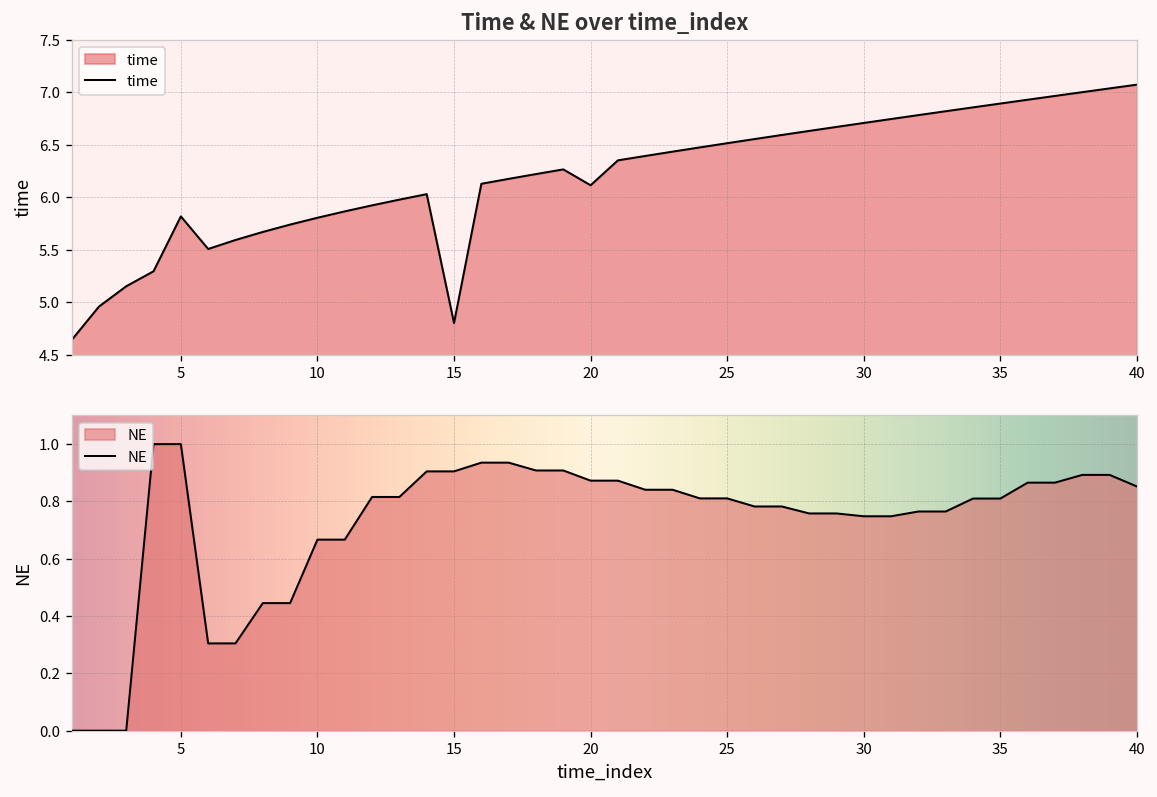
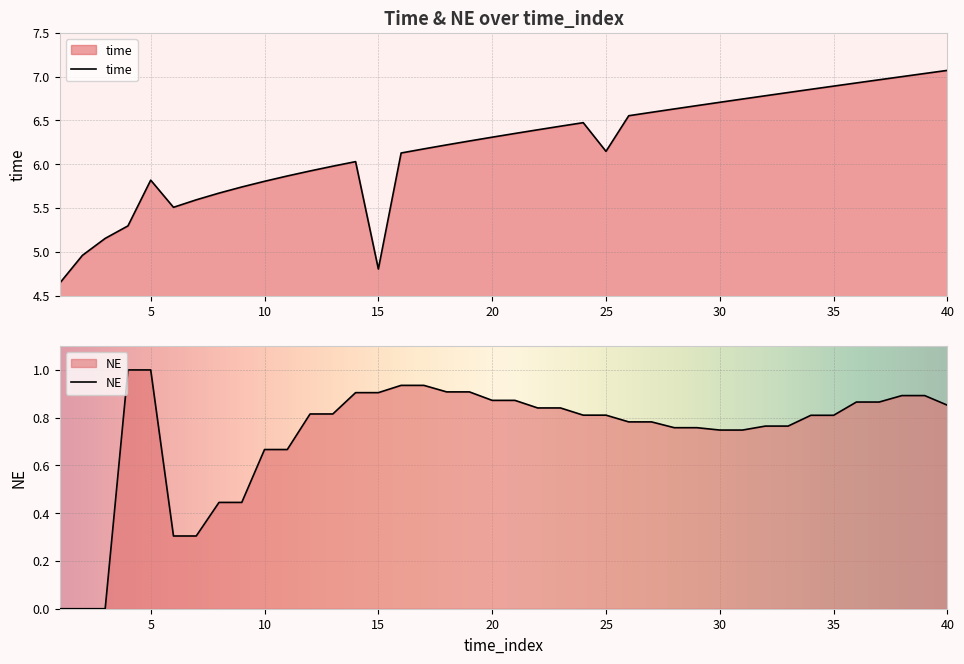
  {
    "Time & NE over time_index": {
      "5": 5.8,
      "10": 5.8,
      "15": 4.8,
-     "20": 6.1,
-     "25": 6.5,
+     "20": 6.3,
+     "25": 6.1,
      "30": 6.7,
      "35": 6.9,
      "40": 7.1
    }
  }
